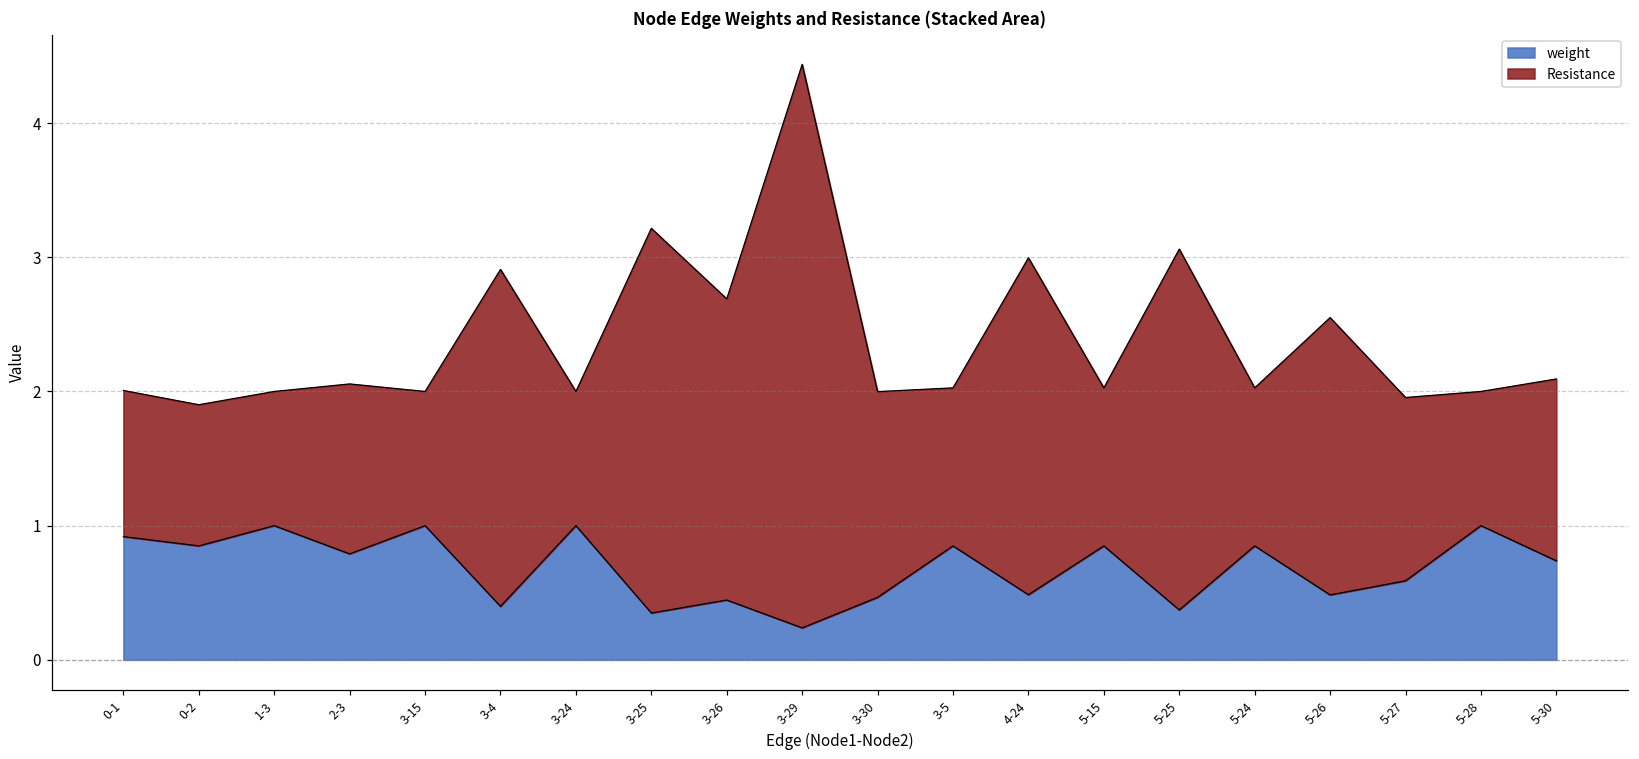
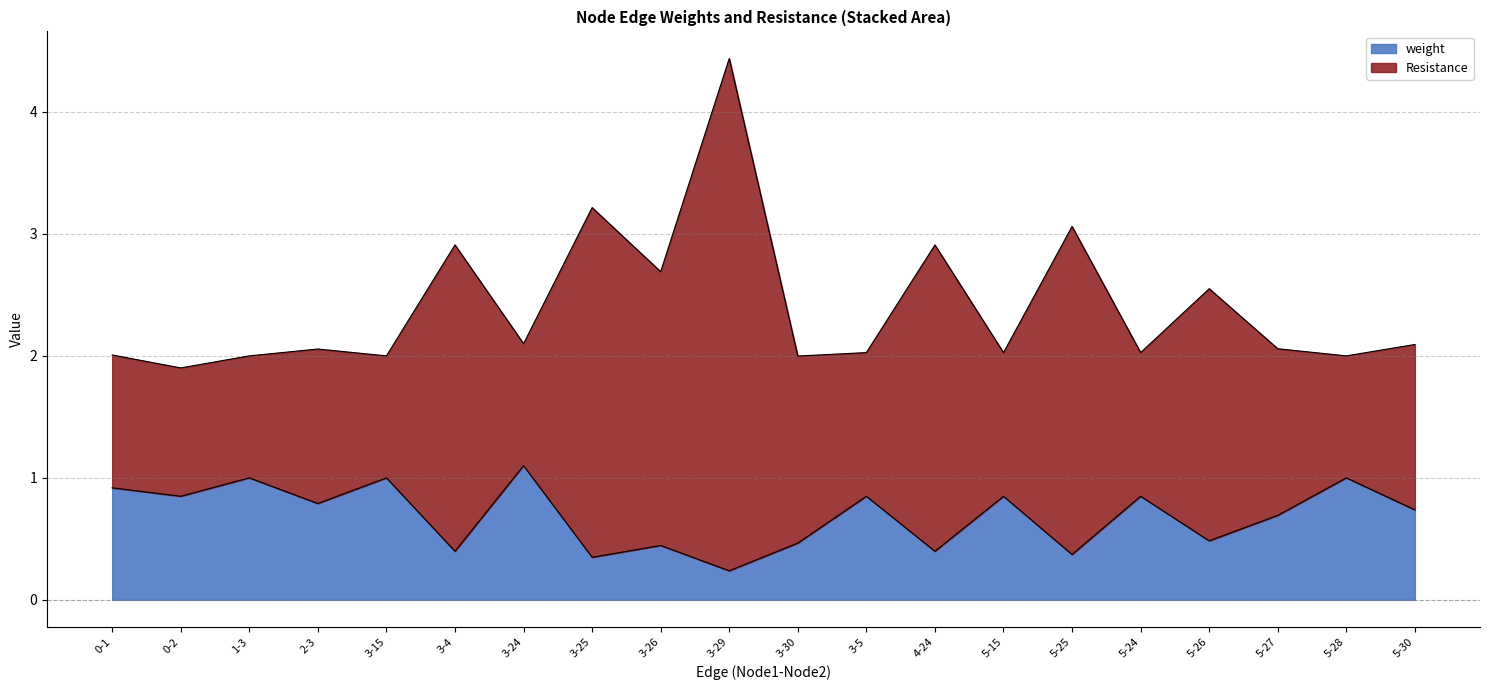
  {
    "weight": {
      "0-1": 0.92,
      "0-2": 0.85,
      "1-3": 1.00,
      "2-3": 0.79,
      "3-15": 1.00,
      "3-4": 0.40,
-     "3-24": 1.0,
+     "3-24": 1.1,
      "3-25": 0.35,
      "3-26": 0.45,
      "3-29": 0.24,
      "3-30": 0.47,
      "3-5": 0.85,
-     "4-24": 0.48,
+     "4-24": 0.40,
      "5-15": 0.85,
      "5-25": 0.37,
      "5-24": 0.85,
      "5-26": 0.48,
-     "5-27": 0.59,
+     "5-27": 0.69,
      "5-28": 1.00,
      "5-30": 0.74
    },
    "Resistance": {
      "0-1": 1.09,
      "0-2": 1.05,
      "1-3": 1.00,
      "2-3": 1.27,
      "3-15": 1.00,
      "3-4": 2.51,
      "3-24": 1.00,
      "3-25": 2.87,
      "3-26": 2.24,
      "3-29": 4.20,
      "3-30": 1.53,
      "3-5": 1.18,
      "4-24": 2.51,
      "5-15": 1.18,
      "5-25": 2.69,
      "5-24": 1.18,
      "5-26": 2.07,
      "5-27": 1.37,
      "5-28": 1.00,
      "5-30": 1.36
    }
  }
